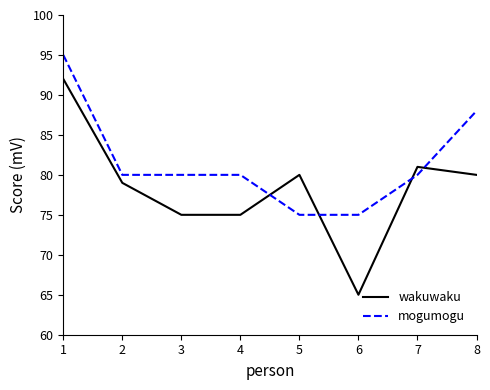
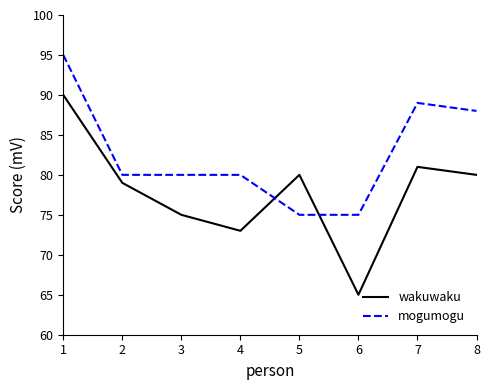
  {
    "wakuwaku": {
-     "1": 92,
+     "1": 90,
      "2": 79,
      "3": 75,
-     "4": 75,
+     "4": 73,
      "5": 80,
      "6": 65,
      "7": 81,
      "8": 80
    },
    "mogumogu": {
      "1": 95,
      "2": 80,
      "3": 80,
      "4": 80,
      "5": 75,
      "6": 75,
-     "7": 80,
+     "7": 89,
      "8": 88
    }
  }
